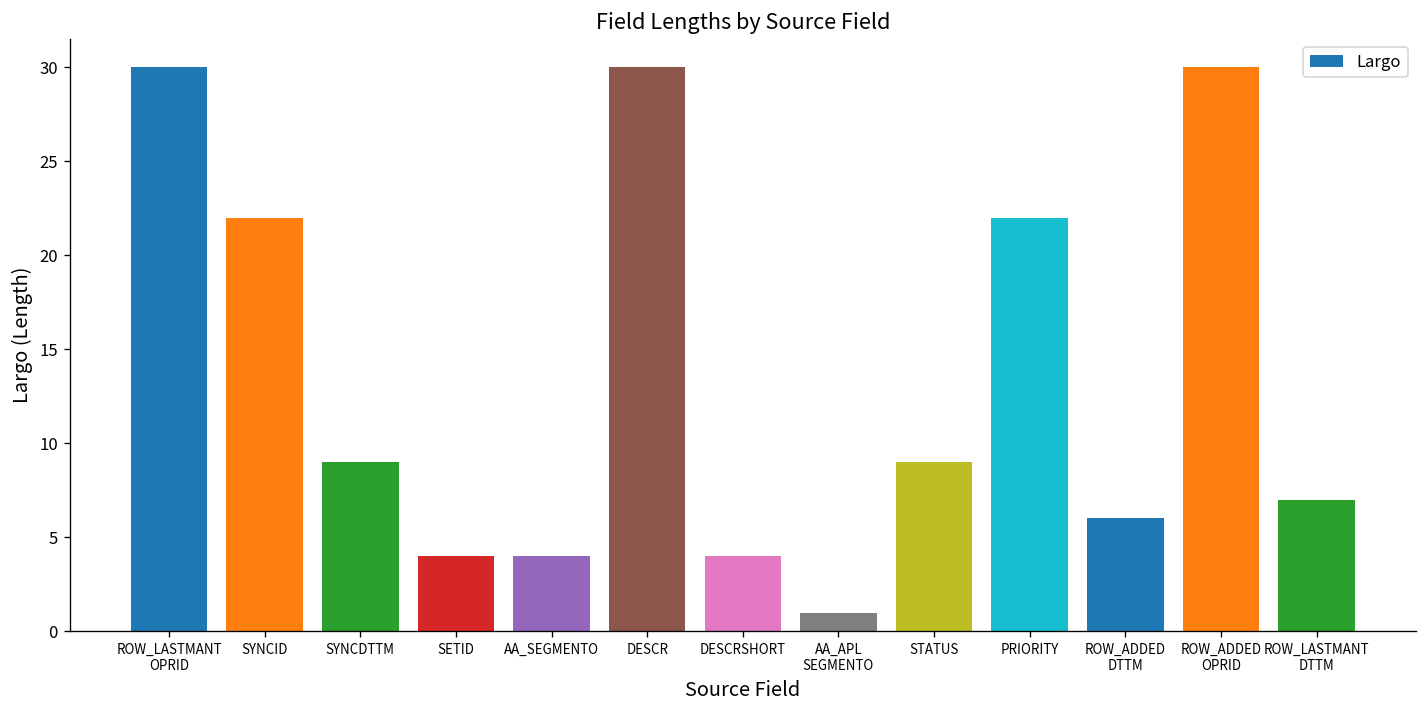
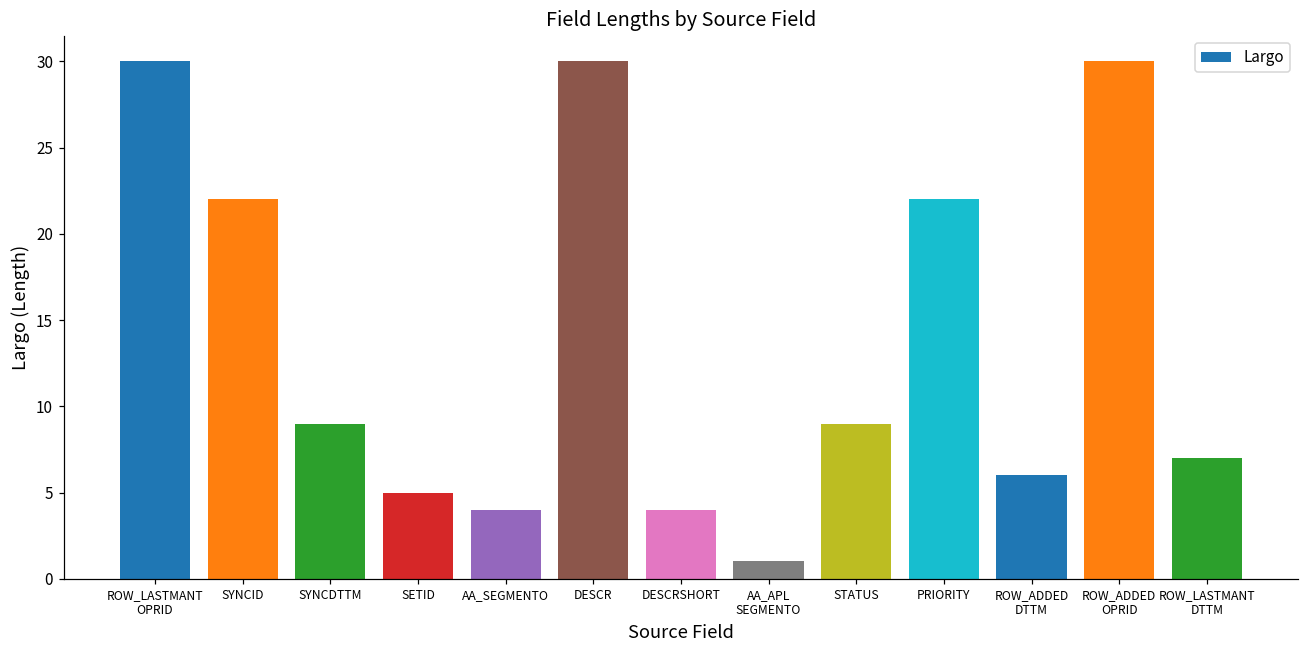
  {
    "ROW_LASTMANT OPRID": 30,
    "SYNCID": 22,
    "SYNCDTTM": 9,
-   "SETID": 4,
+   "SETID": 5,
    "AA_SEGMENTO": 4,
    "DESCR": 30,
    "DESCRSHORT": 4,
    "AA_APL SEGMENTO": 1,
    "STATUS": 9,
    "PRIORITY": 22,
    "ROW_ADDED DTTM": 6,
    "ROW_ADDED OPRID": 30,
    "ROW_LASTMANT DTTM": 7
  }
